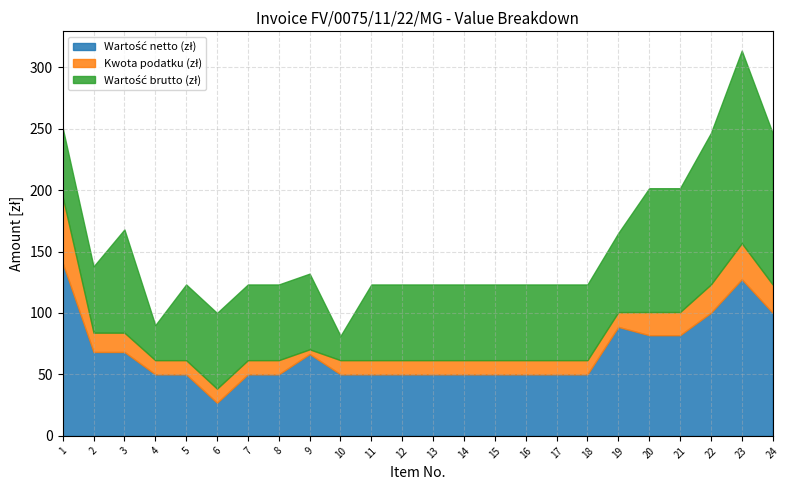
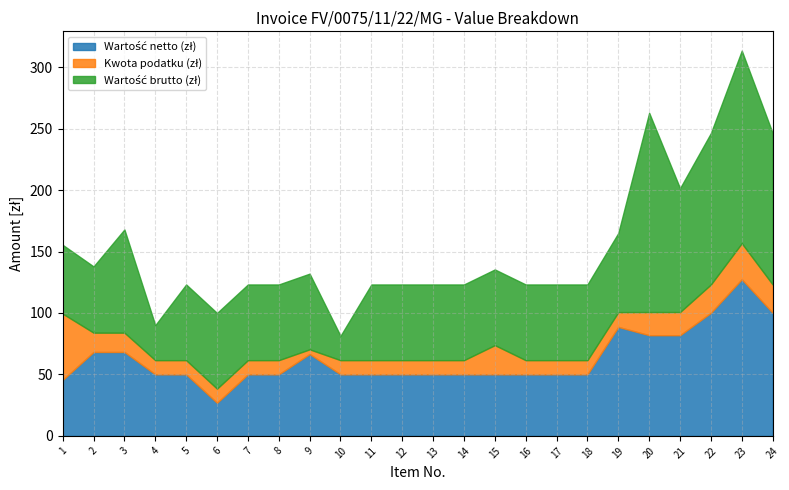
  {
    "Wartość netto (zł)": {
-     "1": 141,
+     "1": 46,
      "2": 68,
      "3": 68,
      "4": 50,
      "5": 50,
      "6": 27,
      "7": 50,
      "8": 50,
      "9": 67,
      "10": 50,
      "11": 50,
      "12": 50,
      "13": 50,
      "14": 50,
      "15": 50,
      "16": 50,
      "17": 50,
      "18": 50,
      "19": 89,
      "20": 82,
      "21": 82,
      "22": 100,
      "23": 127,
      "24": 100
    },
    "Kwota podatku (zł)": {
      "1": 54,
      "2": 16,
      "3": 16,
      "4": 12,
      "5": 12,
      "6": 12,
      "7": 12,
      "8": 12,
      "9": 4,
      "10": 12,
      "11": 12,
      "12": 12,
      "13": 12,
      "14": 12,
-     "15": 12,
+     "15": 24,
      "16": 12,
      "17": 12,
      "18": 12,
      "19": 12,
      "20": 19,
      "21": 19,
      "22": 23,
      "23": 29,
      "24": 23
    },
    "Wartość brutto (zł)": {
      "1": 56,
      "2": 54,
      "3": 84,
      "4": 29,
      "5": 62,
      "6": 62,
      "7": 62,
      "8": 62,
      "9": 62,
      "10": 20,
      "11": 62,
      "12": 62,
      "13": 62,
      "14": 62,
      "15": 62,
      "16": 62,
      "17": 62,
      "18": 62,
      "19": 64,
-     "20": 101,
+     "20": 162,
      "21": 101,
      "22": 123,
      "23": 157,
      "24": 123
    }
  }
